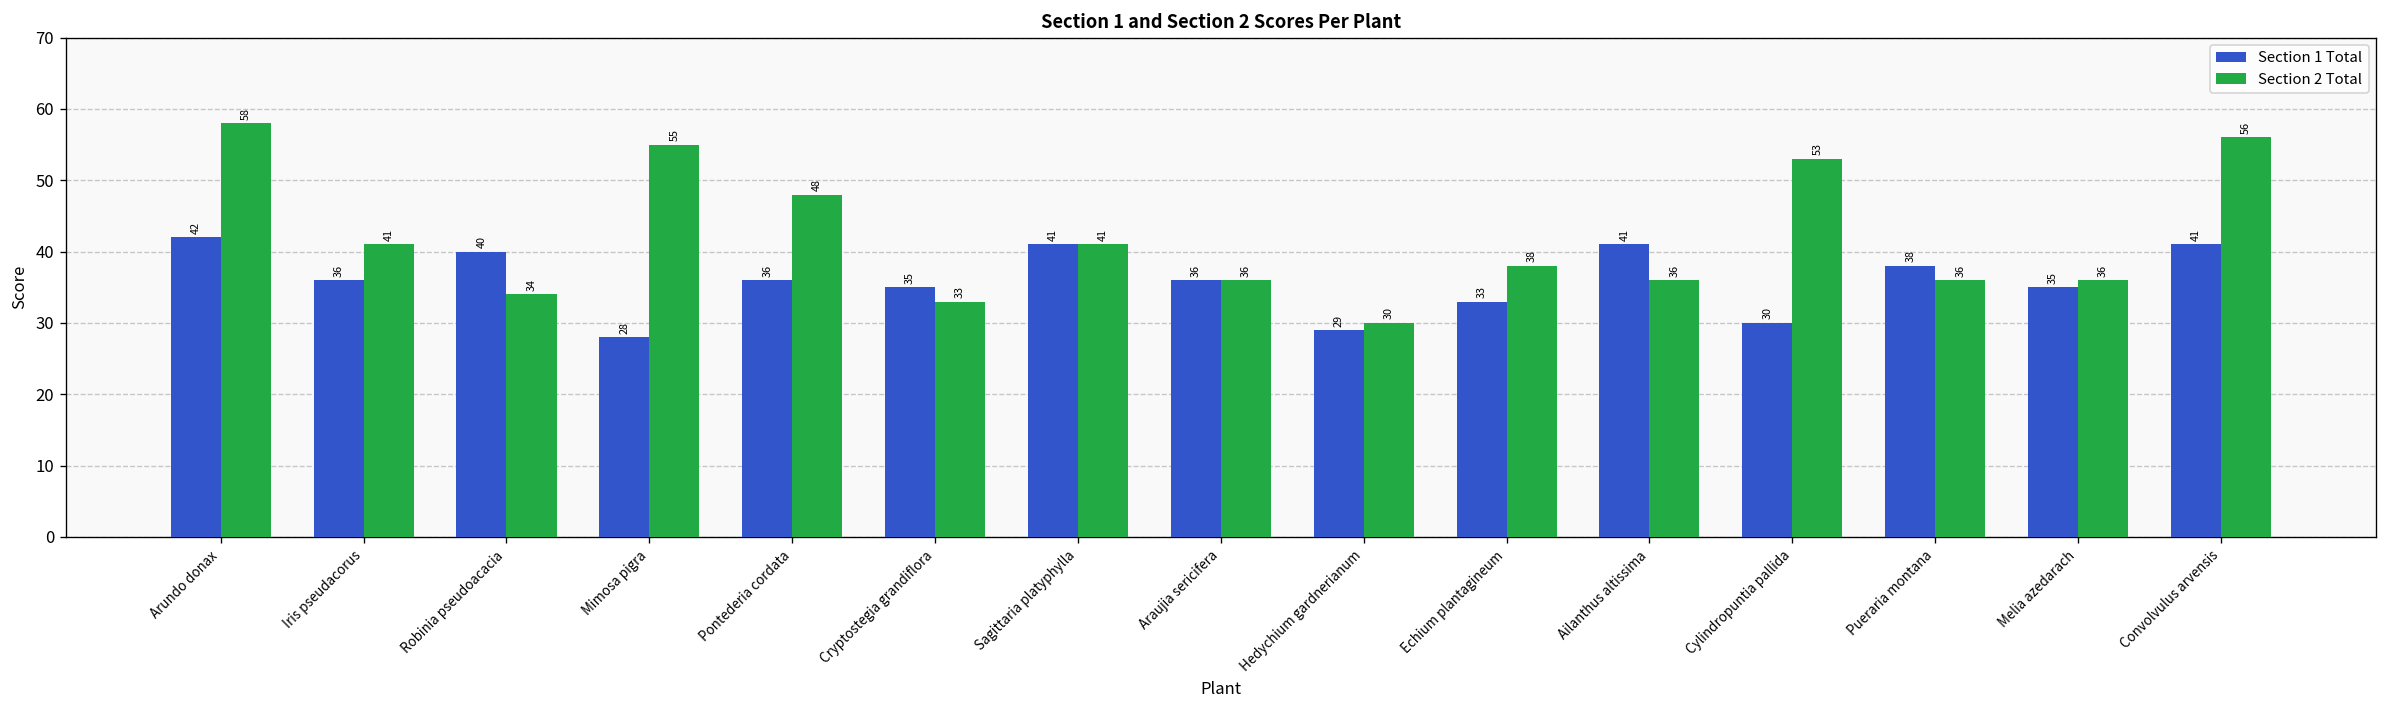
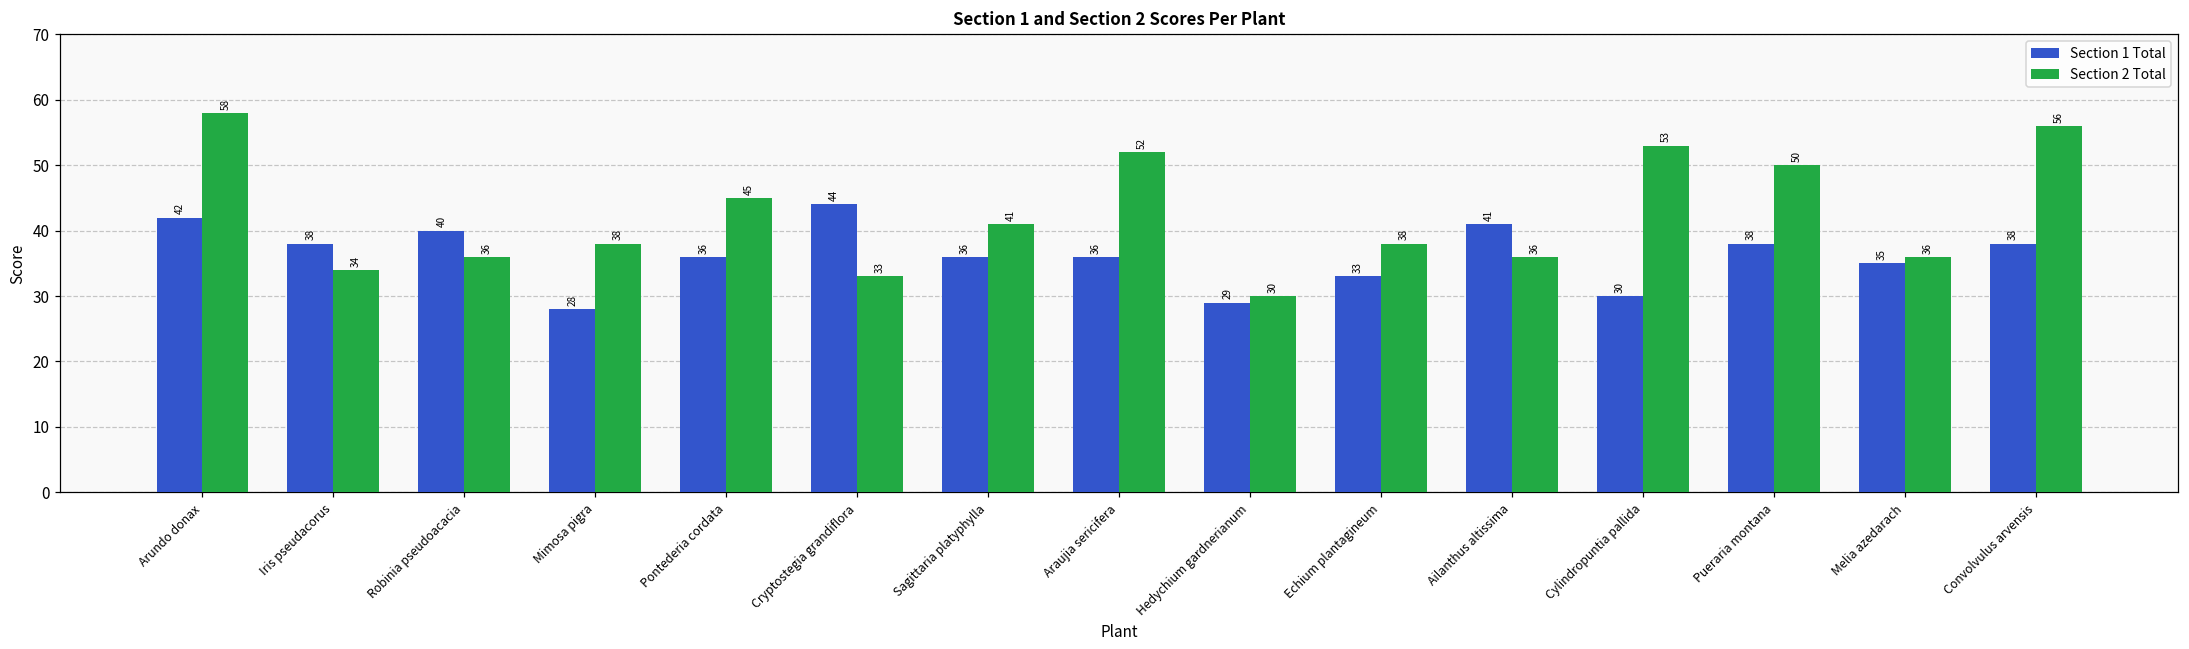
  {
    "Section 1 Total": {
      "Arundo donax": 42,
-     "Iris pseudacorus": 36,
+     "Iris pseudacorus": 38,
      "Robinia pseudoacacia": 40,
      "Mimosa pigra": 28,
      "Pontederia cordata": 36,
-     "Cryptostegia grandiflora": 35,
-     "Sagittaria platyphylla": 41,
+     "Cryptostegia grandiflora": 44,
+     "Sagittaria platyphylla": 36,
      "Araujia sericifera": 36,
      "Hedychium gardnerianum": 29,
      "Echium plantagineum": 33,
      "Ailanthus altissima": 41,
      "Cylindropuntia pallida": 30,
      "Pueraria montana": 38,
      "Melia azedarach": 35,
-     "Convolvulus arvensis": 41
+     "Convolvulus arvensis": 38
    },
    "Section 2 Total": {
      "Arundo donax": 58,
-     "Iris pseudacorus": 41,
-     "Robinia pseudoacacia": 34,
-     "Mimosa pigra": 55,
-     "Pontederia cordata": 48,
+     "Iris pseudacorus": 34,
+     "Robinia pseudoacacia": 36,
+     "Mimosa pigra": 38,
+     "Pontederia cordata": 45,
      "Cryptostegia grandiflora": 33,
      "Sagittaria platyphylla": 41,
-     "Araujia sericifera": 36,
+     "Araujia sericifera": 52,
      "Hedychium gardnerianum": 30,
      "Echium plantagineum": 38,
      "Ailanthus altissima": 36,
      "Cylindropuntia pallida": 53,
-     "Pueraria montana": 36,
+     "Pueraria montana": 50,
      "Melia azedarach": 36,
      "Convolvulus arvensis": 56
    }
  }
